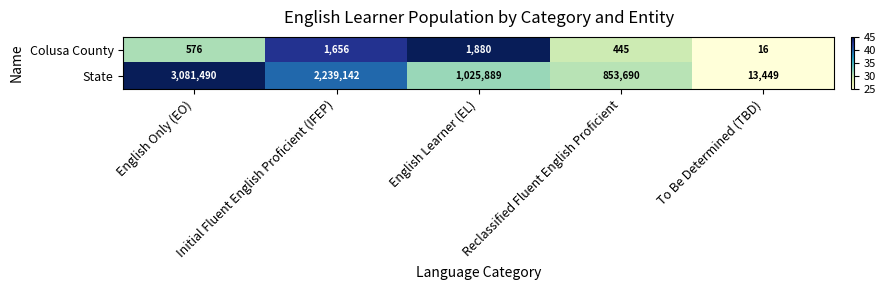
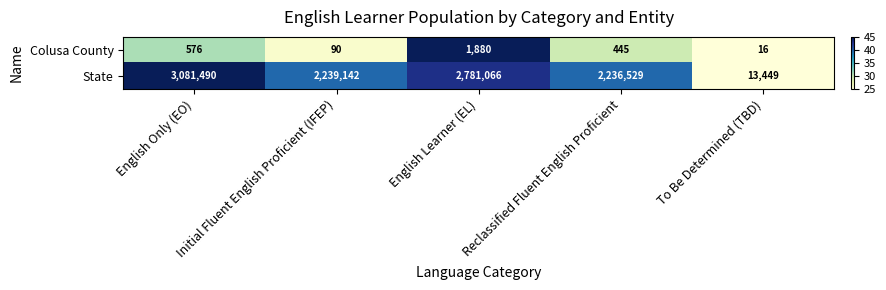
  {
    "Colusa County": {
      "English Only (EO)": "576",
-     "Initial Fluent English Proficient (IFEP)": "1,656",
+     "Initial Fluent English Proficient (IFEP)": "90",
      "English Learner (EL)": "1,880",
      "Reclassified Fluent English Proficient": "445",
      "To Be Determined (TBD)": "16"
    },
    "State": {
      "English Only (EO)": "3,081,490",
      "Initial Fluent English Proficient (IFEP)": "2,239,142",
-     "English Learner (EL)": "1,025,889",
-     "Reclassified Fluent English Proficient": "853,690",
+     "English Learner (EL)": "2,781,066",
+     "Reclassified Fluent English Proficient": "2,236,529",
      "To Be Determined (TBD)": "13,449"
    }
  }
